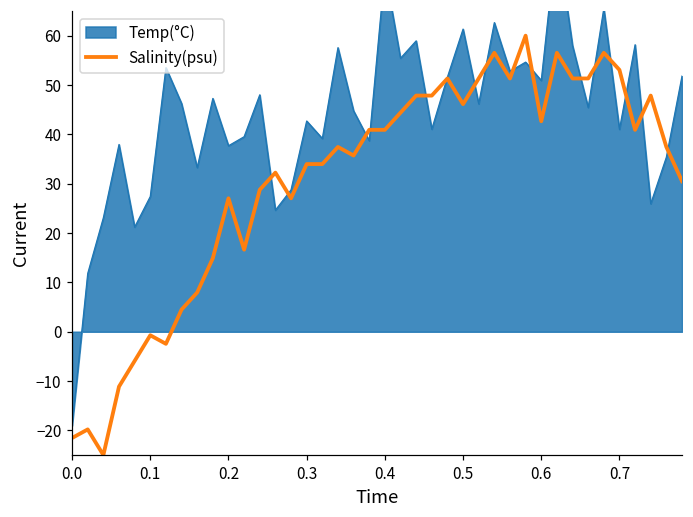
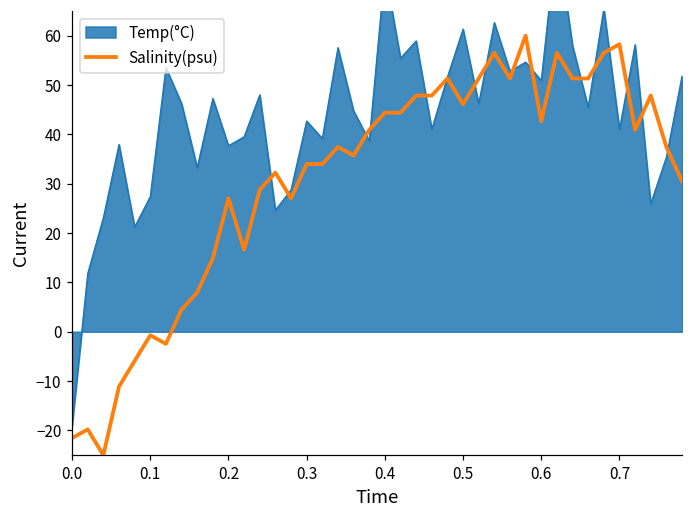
  {
    "Salinity(psu)": {
      "0.0": -22,
      "0.1": -1,
      "0.2": 27,
      "0.3": 34,
-     "0.4": 41,
+     "0.4": 44,
      "0.5": 46,
      "0.6": 43,
-     "0.7": 53
+     "0.7": 58
    }
  }
